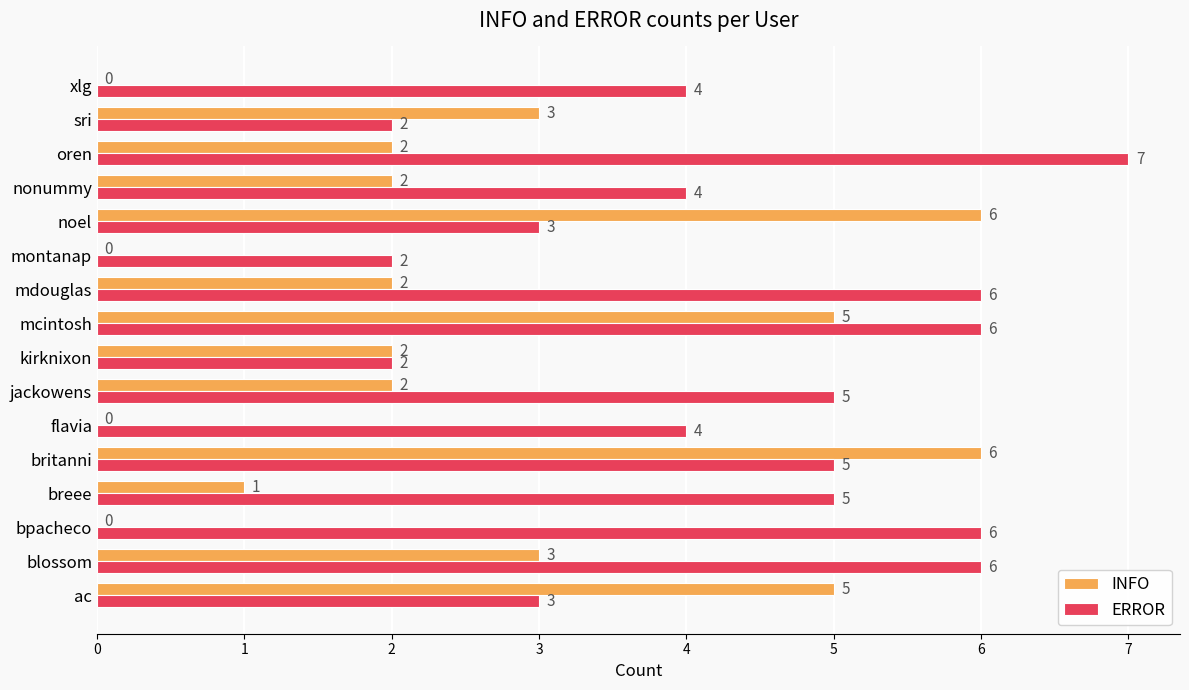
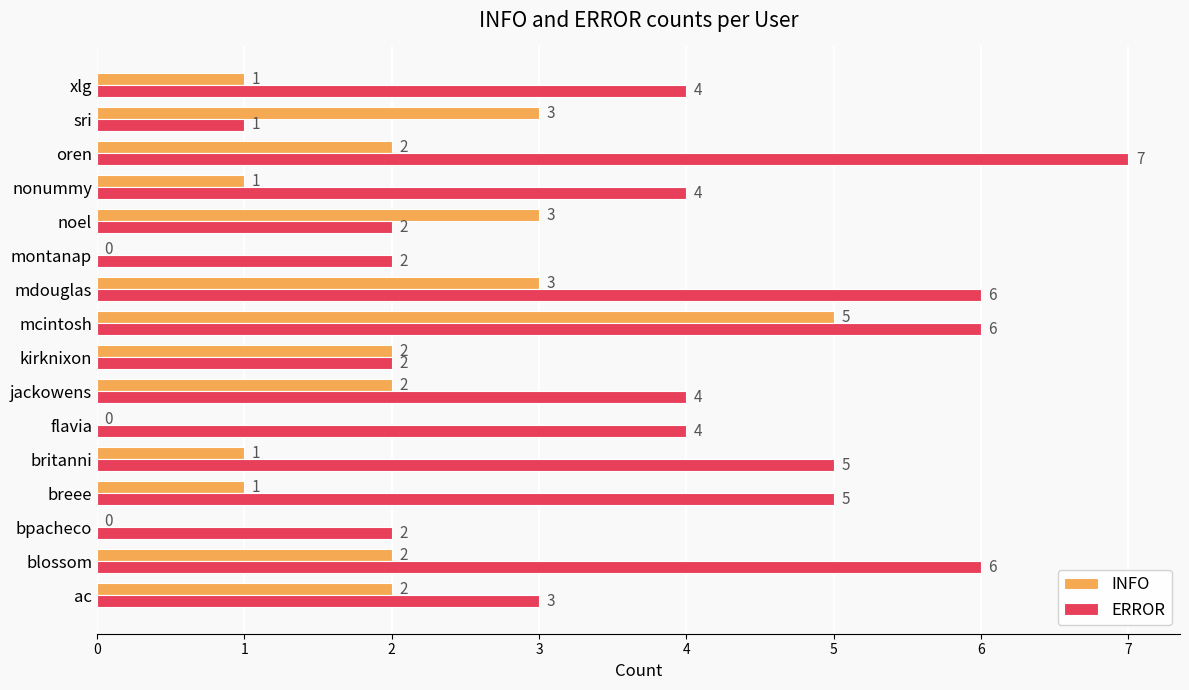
  {
    "INFO": {
-     "xlg": 0,
+     "xlg": 1,
      "sri": 3,
      "oren": 2,
-     "nonummy": 2,
-     "noel": 6,
+     "nonummy": 1,
+     "noel": 3,
      "montanap": 0,
-     "mdouglas": 2,
+     "mdouglas": 3,
      "mcintosh": 5,
      "jackowens": 2,
      "flavia": 0,
-     "britanni": 6,
+     "britanni": 1,
      "breee": 1,
      "bpacheco": 0,
-     "blossom": 3,
-     "ac": 5
+     "blossom": 2,
+     "ac": 2
    },
    "ERROR": {
      "xlg": 4,
-     "sri": 2,
+     "sri": 1,
      "oren": 7,
      "nonummy": 4,
-     "noel": 3,
+     "noel": 2,
      "montanap": 2,
      "mdouglas": 6,
      "mcintosh": 6,
-     "jackowens": 5,
+     "jackowens": 4,
      "flavia": 4,
      "britanni": 5,
      "breee": 5,
-     "bpacheco": 6,
+     "bpacheco": 2,
      "blossom": 6,
      "ac": 3
    }
  }
